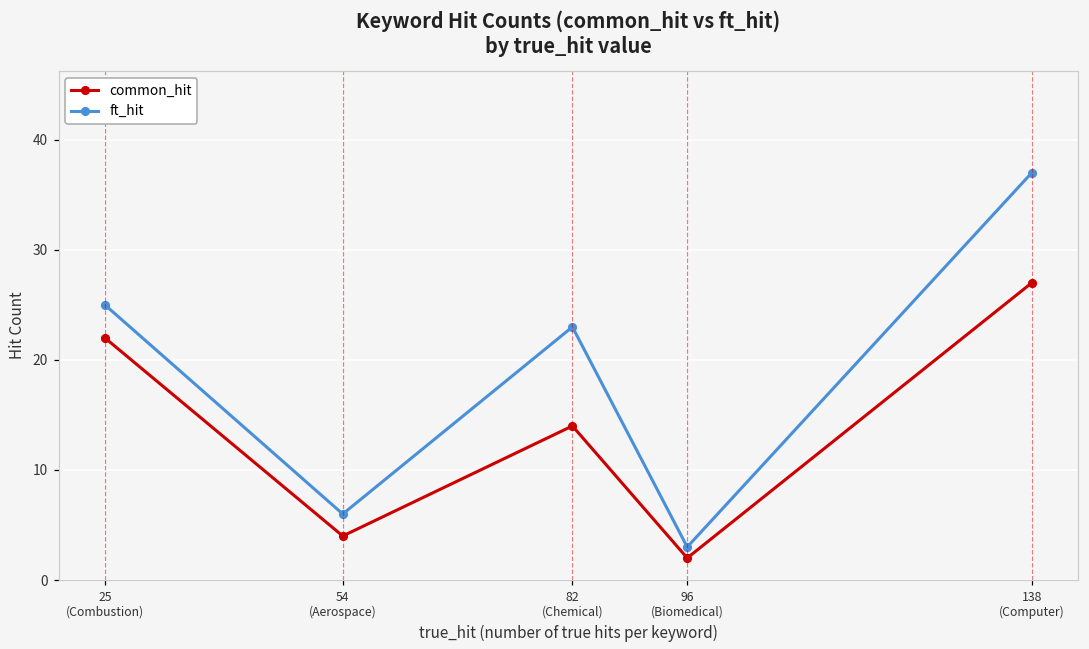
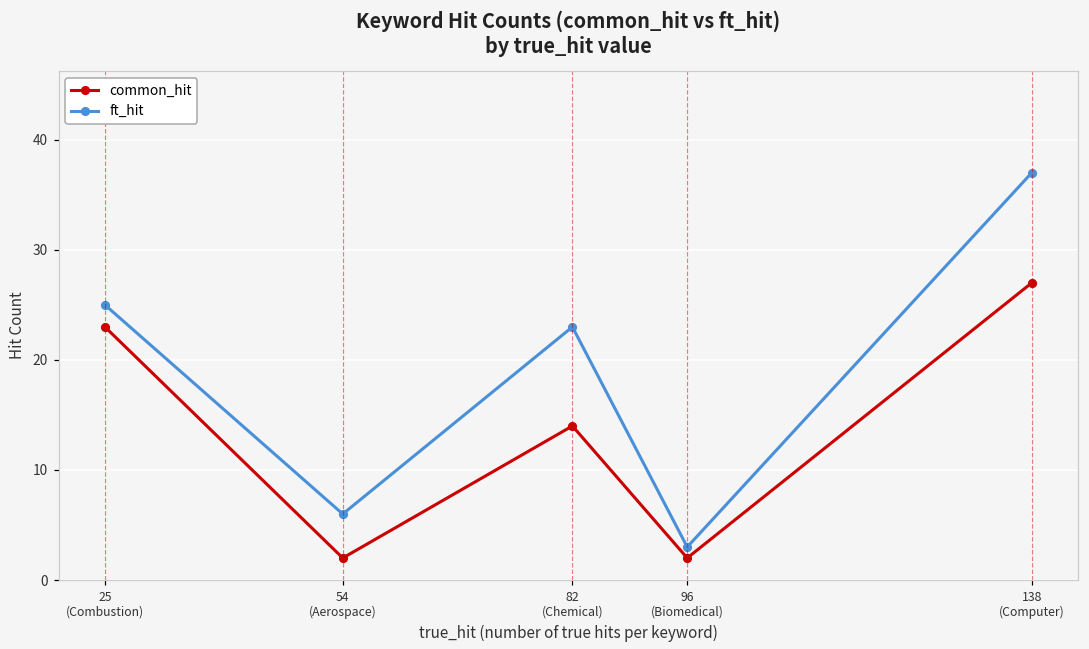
  {
    "common_hit": {
-     "25 (Combustion)": 22,
-     "54 (Aerospace)": 4,
+     "25 (Combustion)": 23,
+     "54 (Aerospace)": 2,
      "82 (Chemical)": 14,
      "96 (Biomedical)": 2,
      "138 (Computer)": 27
    },
    "ft_hit": {
      "25 (Combustion)": 25,
      "54 (Aerospace)": 6,
      "82 (Chemical)": 23,
      "96 (Biomedical)": 3,
      "138 (Computer)": 37
    }
  }
